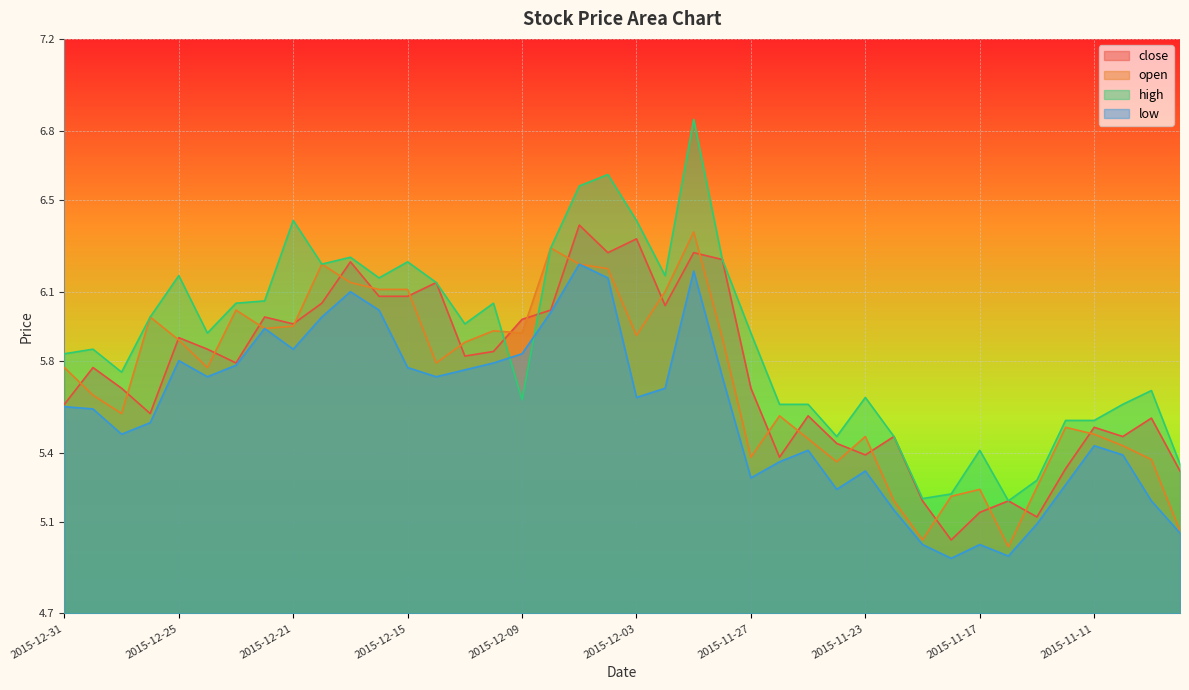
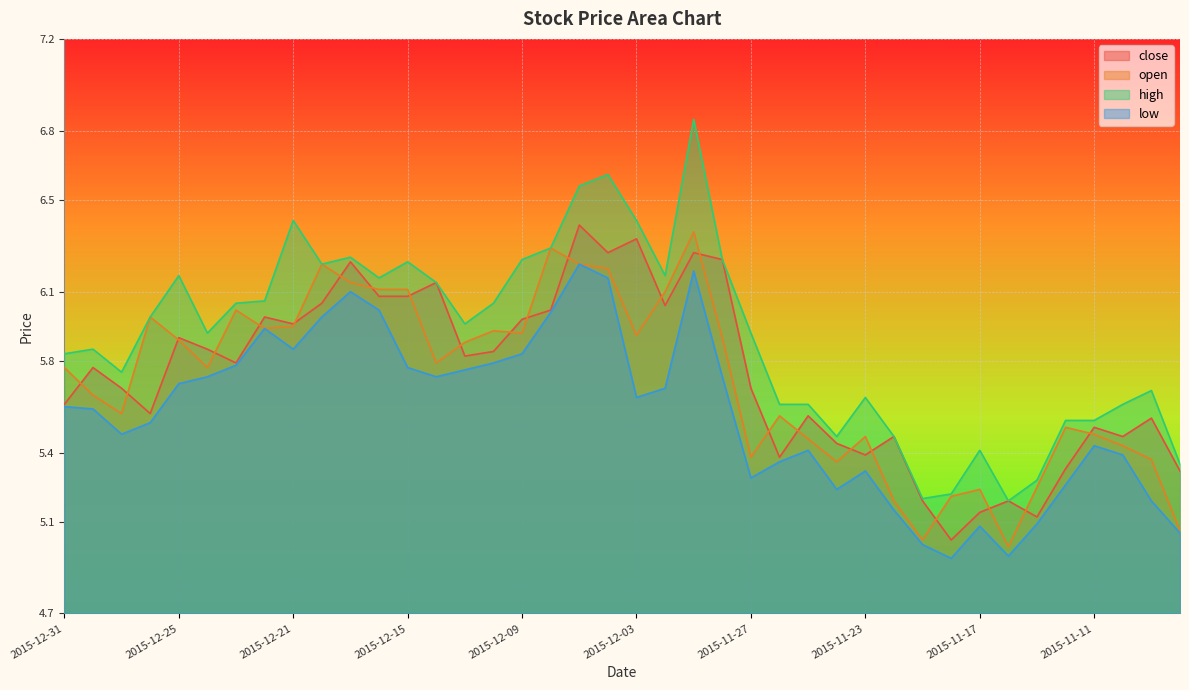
  {
    "high": {
      "2015-12-31": 5.83,
      "2015-12-25": 6.17,
      "2015-12-21": 6.41,
      "2015-12-15": 6.23,
-     "2015-12-09": 5.63,
+     "2015-12-09": 6.24,
      "2015-12-03": 6.41,
      "2015-11-27": 5.92,
      "2015-11-23": 5.64,
      "2015-11-17": 5.41,
      "2015-11-11": 5.54
    },
    "low": {
-     "2015-12-25": 5.8,
+     "2015-12-25": 5.7,
      "2015-12-21": 5.85,
      "2015-12-15": 5.77,
      "2015-12-09": 5.83,
      "2015-12-03": 5.64,
      "2015-11-27": 5.29,
      "2015-11-23": 5.32,
-     "2015-11-17": 5.00,
+     "2015-11-17": 5.08,
      "2015-11-11": 5.43
    }
  }
